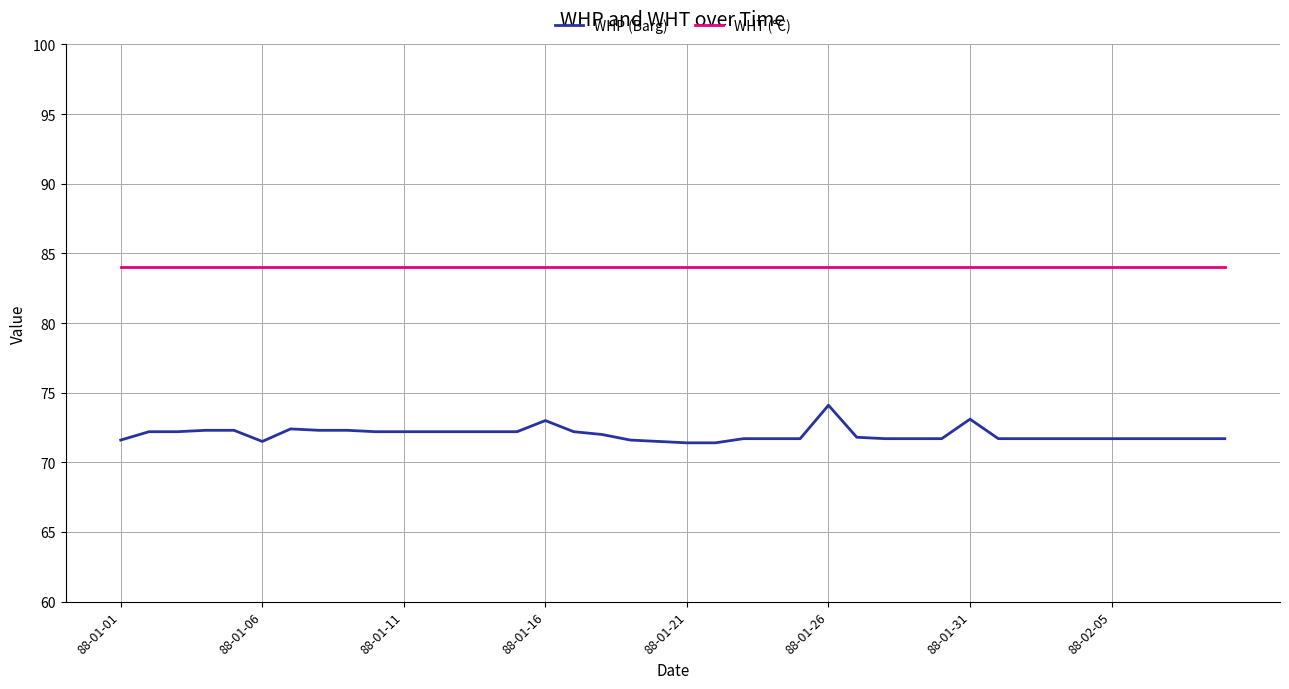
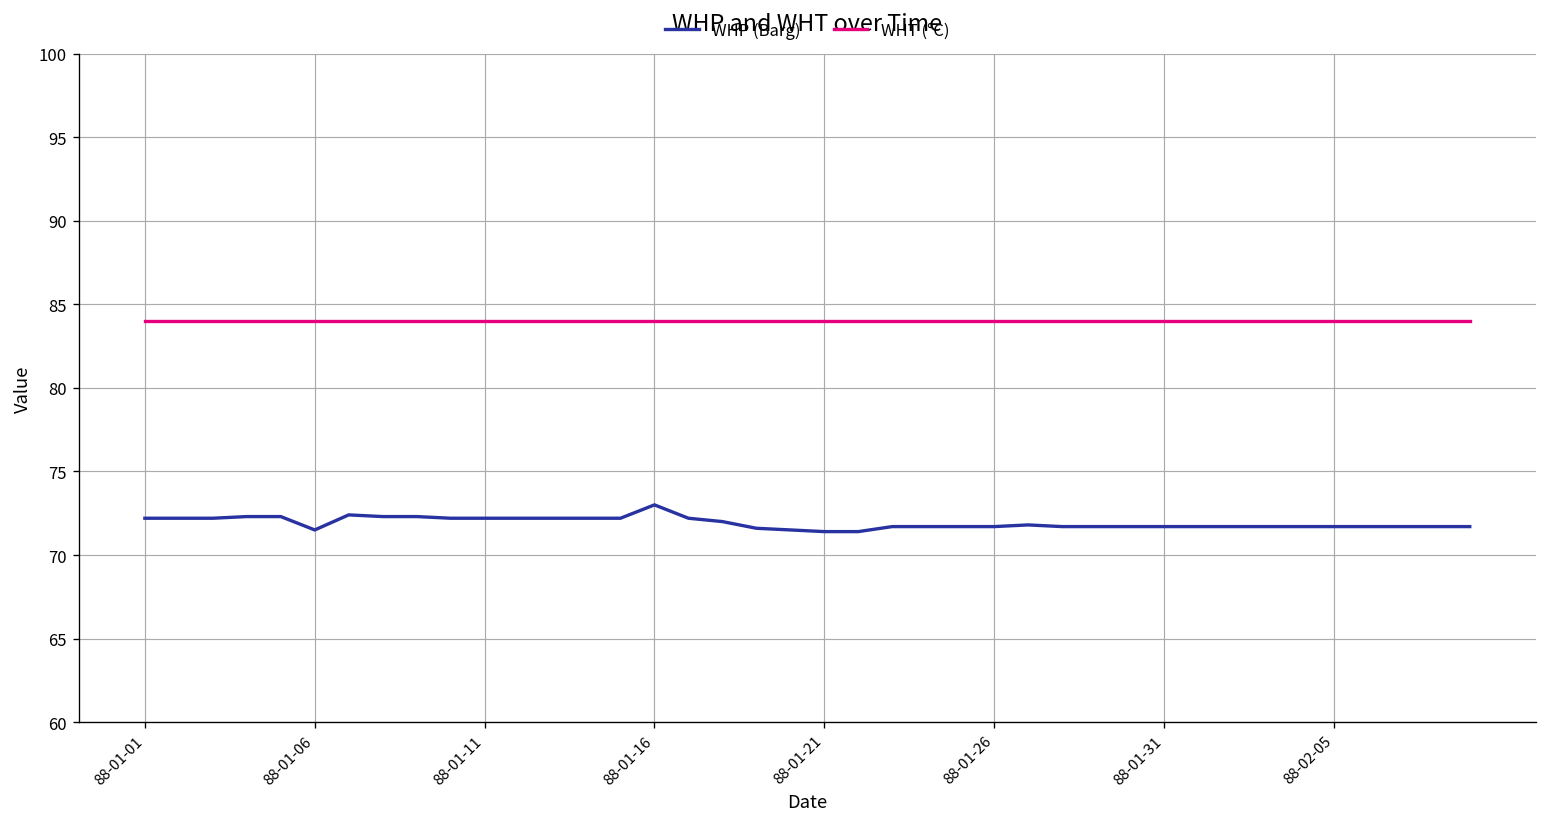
  {
    "WHP (Barg)": {
-     "88-01-01": 71.6,
+     "88-01-01": 72.2,
      "88-01-06": 71.5,
      "88-01-11": 72.2,
      "88-01-16": 73.0,
      "88-01-21": 71.4,
-     "88-01-26": 74.1,
-     "88-01-31": 73.1,
+     "88-01-26": 71.7,
+     "88-01-31": 71.7,
      "88-02-05": 71.7
    },
    "WHT (°C)": {
      "88-01-01": 84.0,
      "88-01-06": 84.0,
      "88-01-11": 84.0,
      "88-01-16": 84.0,
      "88-01-21": 84.0,
      "88-01-26": 84.0,
      "88-01-31": 84.0,
      "88-02-05": 84.0
    }
  }
